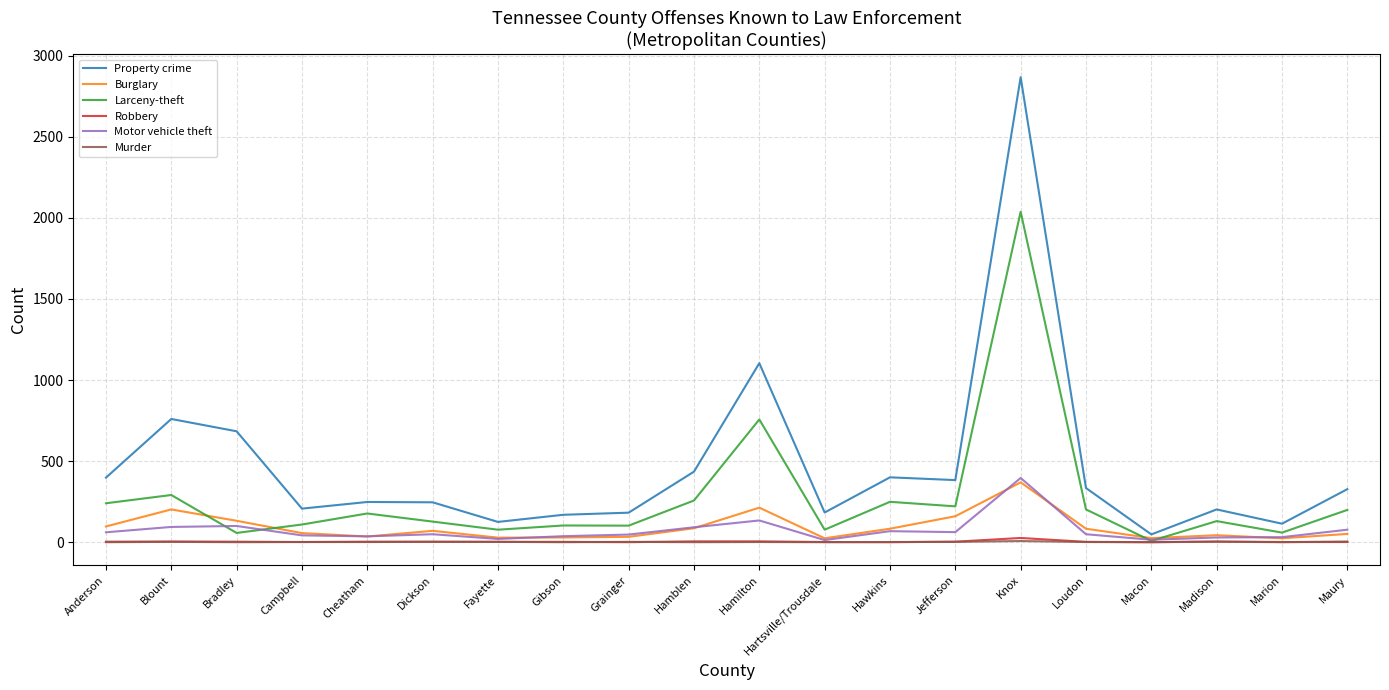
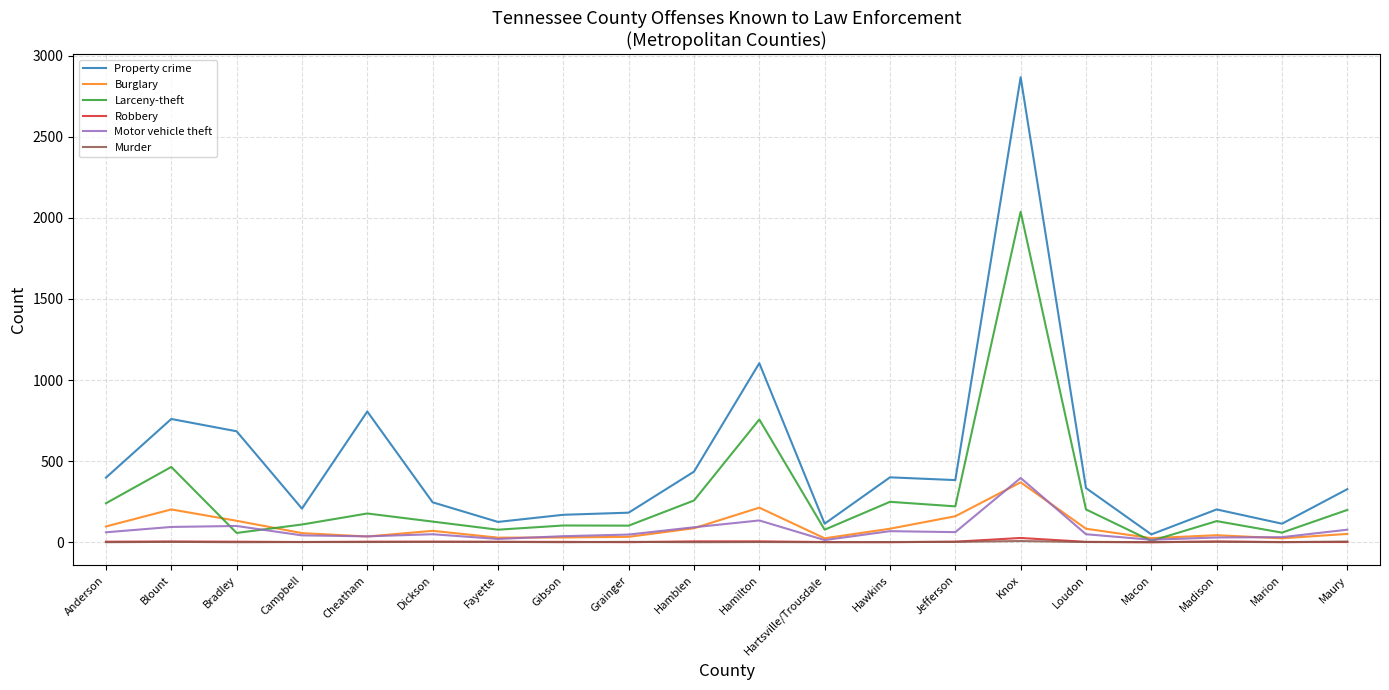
  {
    "Property crime": {
      "Anderson": 400,
      "Blount": 760,
      "Bradley": 680,
      "Campbell": 210,
-     "Cheatham": 250,
+     "Cheatham": 810,
      "Dickson": 250,
      "Fayette": 130,
      "Gibson": 170,
      "Grainger": 180,
      "Hamblen": 440,
      "Hamilton": 1100,
-     "Hartsville/Trousdale": 180,
+     "Hartsville/Trousdale": 110,
      "Hawkins": 400,
      "Jefferson": 380,
      "Knox": 2870,
      "Loudon": 330,
      "Macon": 50,
      "Madison": 200,
      "Marion": 110,
      "Maury": 330
    },
    "Burglary": {
      "Anderson": 100,
      "Blount": 200,
      "Bradley": 130,
      "Dickson": 70,
      "Hamilton": 210,
      "Jefferson": 160,
      "Knox": 370,
      "Loudon": 80,
      "Maury": 50
    },
    "Larceny-theft": {
      "Anderson": 240,
-     "Blount": 290,
+     "Blount": 460,
      "Bradley": 60,
      "Campbell": 110,
      "Cheatham": 180,
      "Dickson": 130,
      "Fayette": 80,
      "Gibson": 100,
      "Grainger": 100,
      "Hamblen": 260,
      "Hamilton": 760,
      "Hartsville/Trousdale": 80,
      "Hawkins": 250,
      "Jefferson": 220,
      "Knox": 2040,
      "Loudon": 200,
      "Madison": 130,
      "Marion": 60,
      "Maury": 200
    },
    "Robbery": {
      "Knox": 30
    },
    "Motor vehicle theft": {
      "Anderson": 60,
      "Blount": 90,
      "Bradley": 100,
      "Dickson": 50,
      "Hamilton": 130,
      "Jefferson": 60,
      "Knox": 400,
      "Loudon": 50,
      "Maury": 80
    },
    "Murder": {
      "Knox": 10
    }
  }
